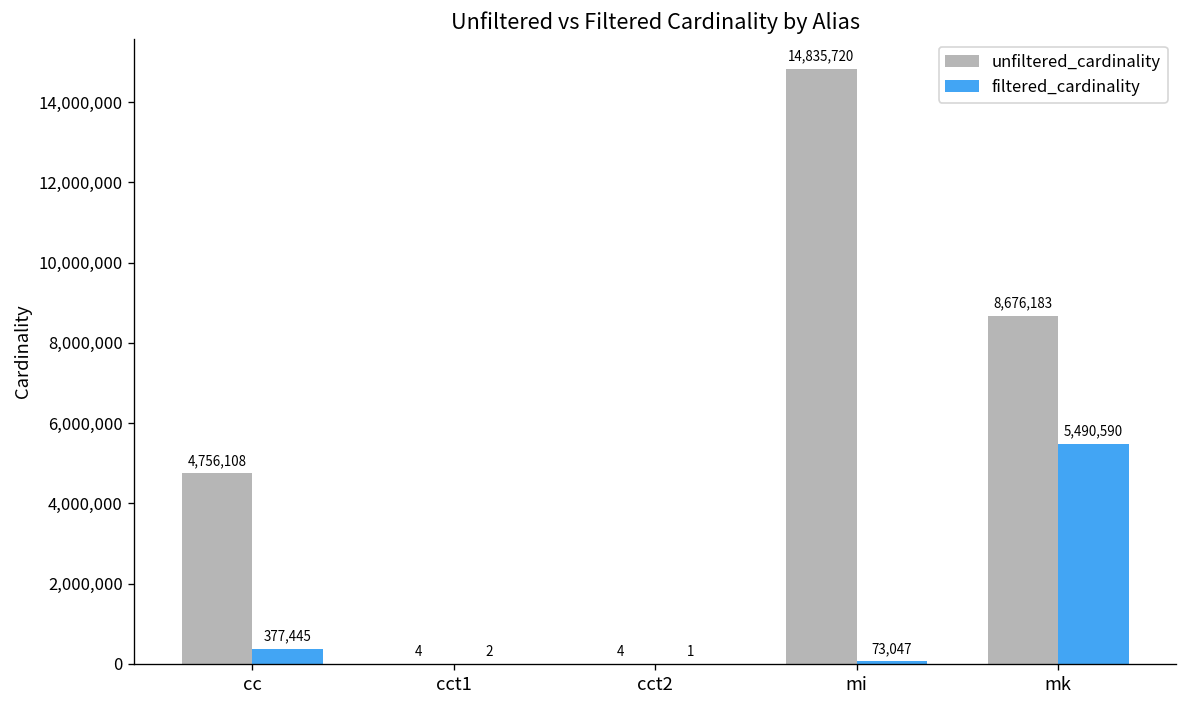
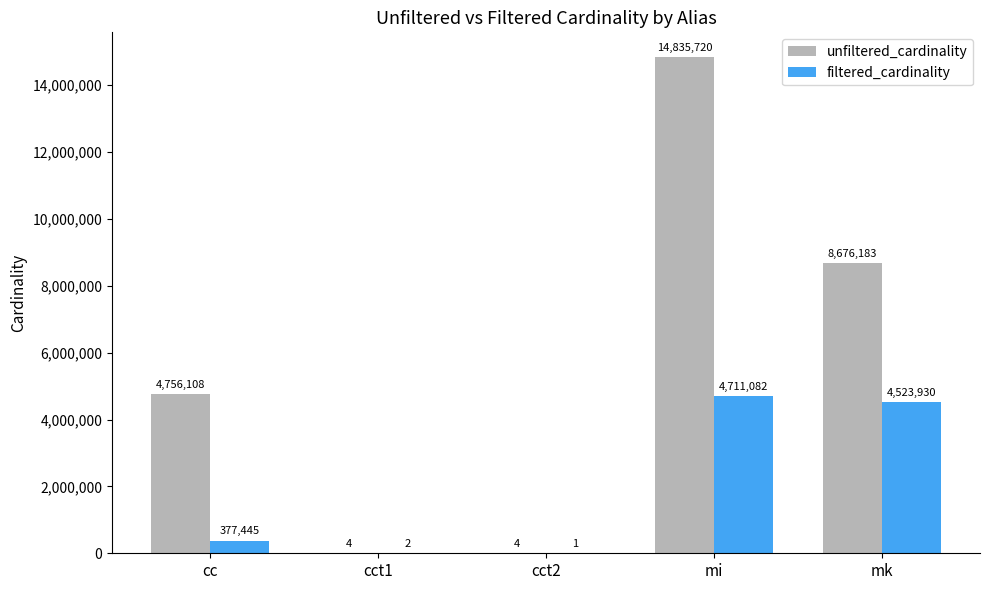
  {
    "unfiltered_cardinality": {
      "cc": "4,756,108",
      "cct1": "4",
      "cct2": "4",
      "mi": "14,835,720",
      "mk": "8,676,183"
    },
    "filtered_cardinality": {
      "cc": "377,445",
      "cct1": "2",
      "cct2": "1",
-     "mi": "73,047",
-     "mk": "5,490,590"
+     "mi": "4,711,082",
+     "mk": "4,523,930"
    }
  }
